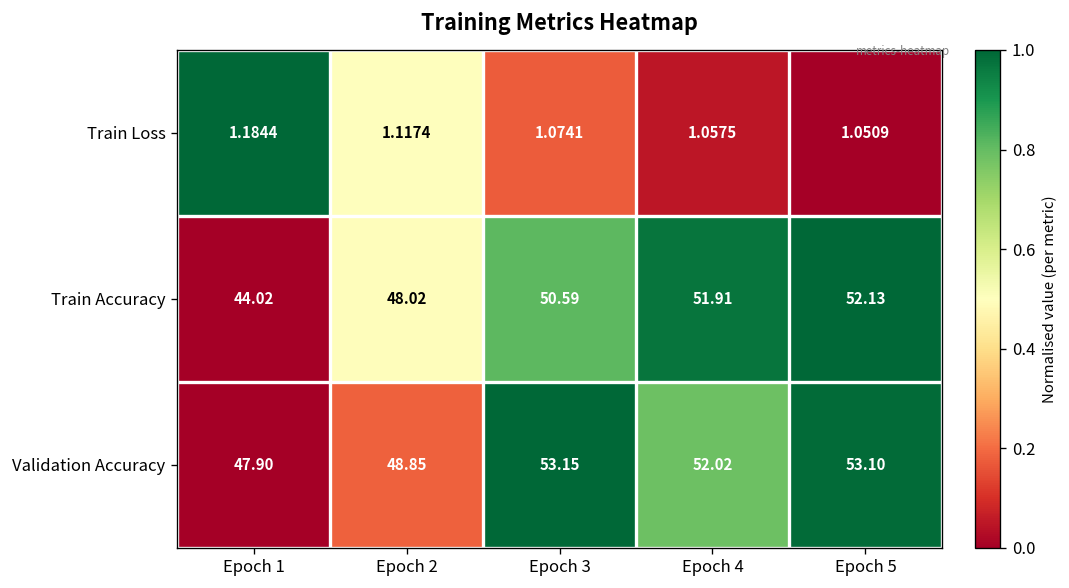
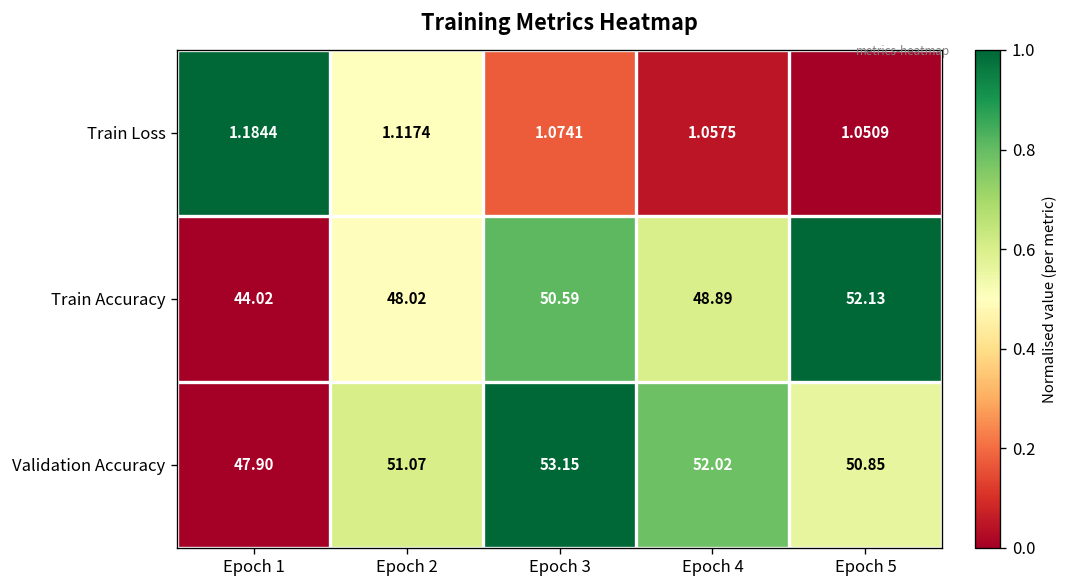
  {
    "Train Loss": {
      "Epoch 1": 1.1844,
      "Epoch 2": 1.1174,
      "Epoch 3": 1.0741,
      "Epoch 4": 1.0575
    },
    "Train Accuracy": {
      "Epoch 1": 44.02,
      "Epoch 2": 48.02,
      "Epoch 3": 50.59,
-     "Epoch 4": 51.91,
+     "Epoch 4": 48.89,
      "Epoch 5": 52.13
    },
    "Validation Accuracy": {
      "Epoch 1": 47.90,
-     "Epoch 2": 48.85,
+     "Epoch 2": 51.07,
      "Epoch 3": 53.15,
      "Epoch 4": 52.02,
-     "Epoch 5": 53.10
+     "Epoch 5": 50.85
    }
  }
